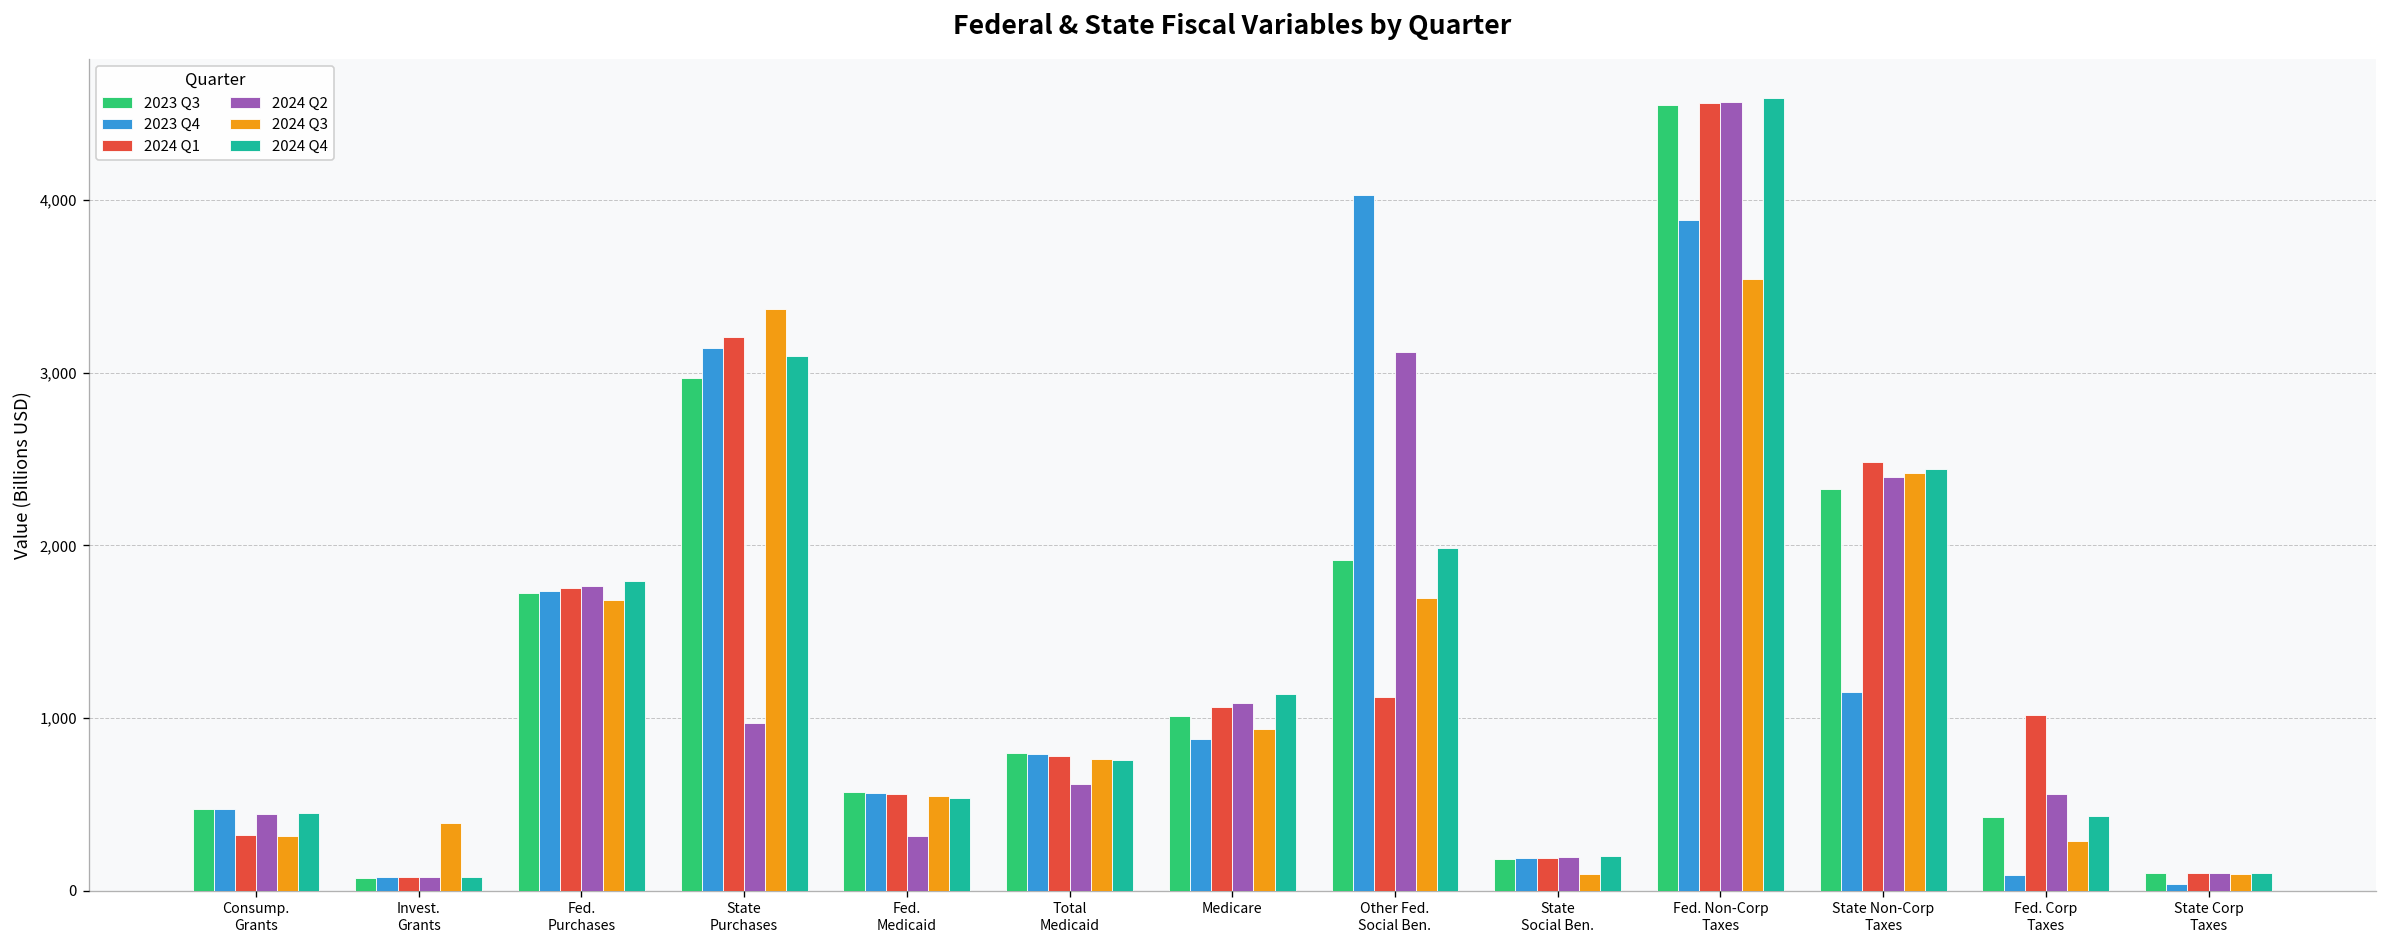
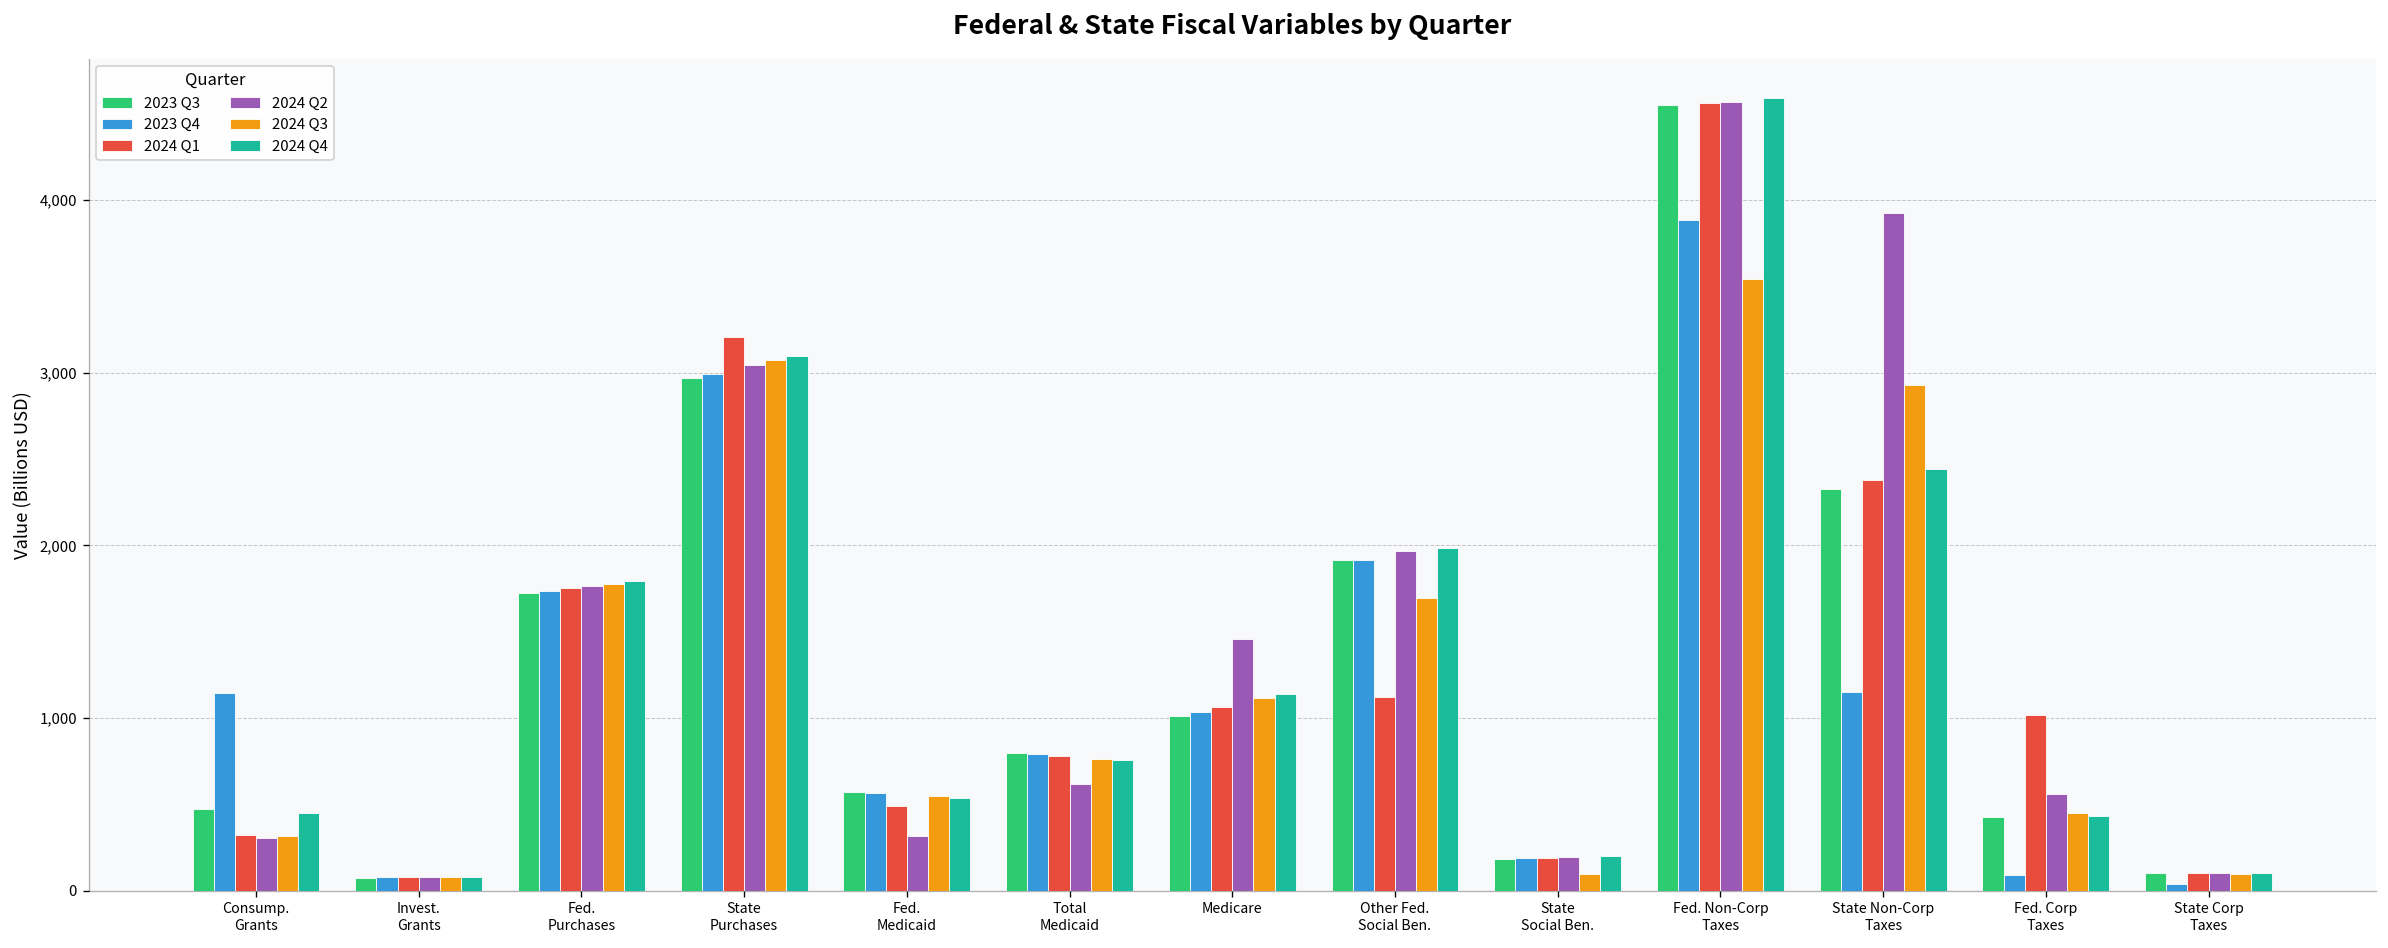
  {
    "2023 Q4": {
-     "Consump. Grants": "470",
+     "Consump. Grants": "1,150",
      "Invest. Grants": "80",
      "Fed. Purchases": "1,740",
-     "State Purchases": "3,140",
+     "State Purchases": "2,990",
      "Fed. Medicaid": "570",
      "Total Medicaid": "790",
-     "Medicare": "880",
-     "Other Fed. Social Ben.": "4,030",
+     "Medicare": "1,040",
+     "Other Fed. Social Ben.": "1,920",
      "State Social Ben.": "190",
      "Fed. Non-Corp Taxes": "3,880",
      "State Non-Corp Taxes": "1,150",
      "Fed. Corp Taxes": "90",
      "State Corp Taxes": "40"
    },
    "2024 Q1": {
      "Consump. Grants": "320",
      "Invest. Grants": "80",
      "Fed. Purchases": "1,750",
      "State Purchases": "3,210",
-     "Fed. Medicaid": "560",
+     "Fed. Medicaid": "490",
      "Total Medicaid": "780",
      "Medicare": "1,060",
      "Other Fed. Social Ben.": "1,120",
      "State Social Ben.": "190",
      "Fed. Non-Corp Taxes": "4,560",
-     "State Non-Corp Taxes": "2,480",
+     "State Non-Corp Taxes": "2,380",
      "Fed. Corp Taxes": "1,020",
      "State Corp Taxes": "100"
    },
    "2024 Q2": {
-     "Consump. Grants": "440",
+     "Consump. Grants": "300",
      "Invest. Grants": "80",
      "Fed. Purchases": "1,760",
-     "State Purchases": "970",
+     "State Purchases": "3,040",
      "Fed. Medicaid": "320",
      "Total Medicaid": "620",
-     "Medicare": "1,090",
-     "Other Fed. Social Ben.": "3,120",
+     "Medicare": "1,450",
+     "Other Fed. Social Ben.": "1,970",
      "State Social Ben.": "200",
      "Fed. Non-Corp Taxes": "4,570",
-     "State Non-Corp Taxes": "2,400",
+     "State Non-Corp Taxes": "3,930",
      "Fed. Corp Taxes": "560",
      "State Corp Taxes": "100"
    },
    "2024 Q3": {
      "Consump. Grants": "320",
-     "Invest. Grants": "390",
-     "Fed. Purchases": "1,680",
-     "State Purchases": "3,370",
+     "Invest. Grants": "80",
+     "Fed. Purchases": "1,780",
+     "State Purchases": "3,070",
      "Fed. Medicaid": "550",
      "Total Medicaid": "760",
-     "Medicare": "940",
+     "Medicare": "1,110",
      "Other Fed. Social Ben.": "1,690",
      "State Social Ben.": "100",
      "Fed. Non-Corp Taxes": "3,540",
-     "State Non-Corp Taxes": "2,420",
-     "Fed. Corp Taxes": "290",
+     "State Non-Corp Taxes": "2,930",
+     "Fed. Corp Taxes": "450",
      "State Corp Taxes": "100"
    }
  }
